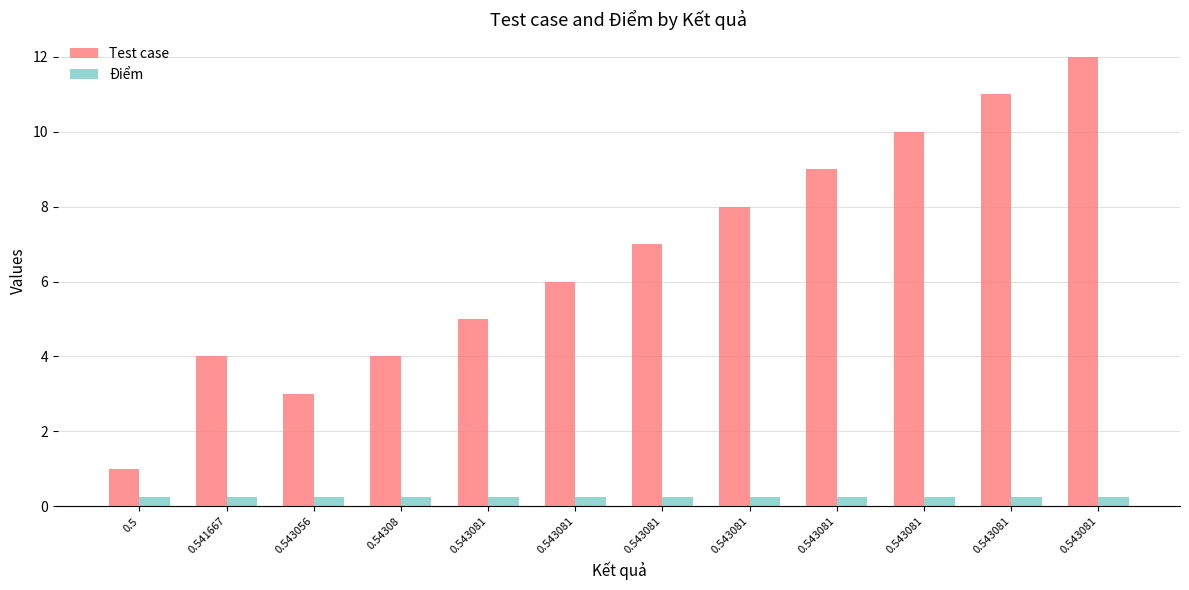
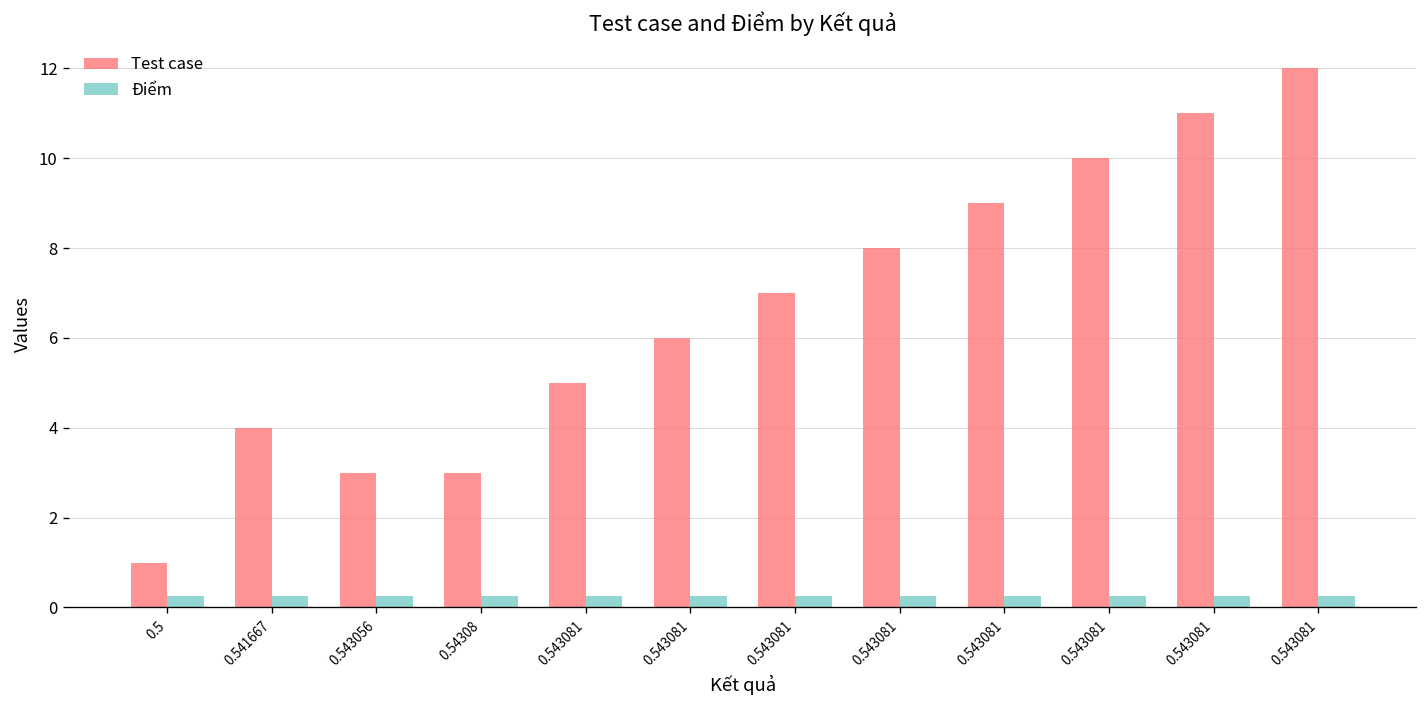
  {
    "Test case": {
      "0.5": 1,
      "0.541667": 4,
      "0.543056": 3,
-     "0.54308": 4
+     "0.54308": 3
    },
    "Điểm": {
      "0.5": 0.3,
      "0.541667": 0.3,
      "0.543056": 0.3,
      "0.54308": 0.3
    }
  }
